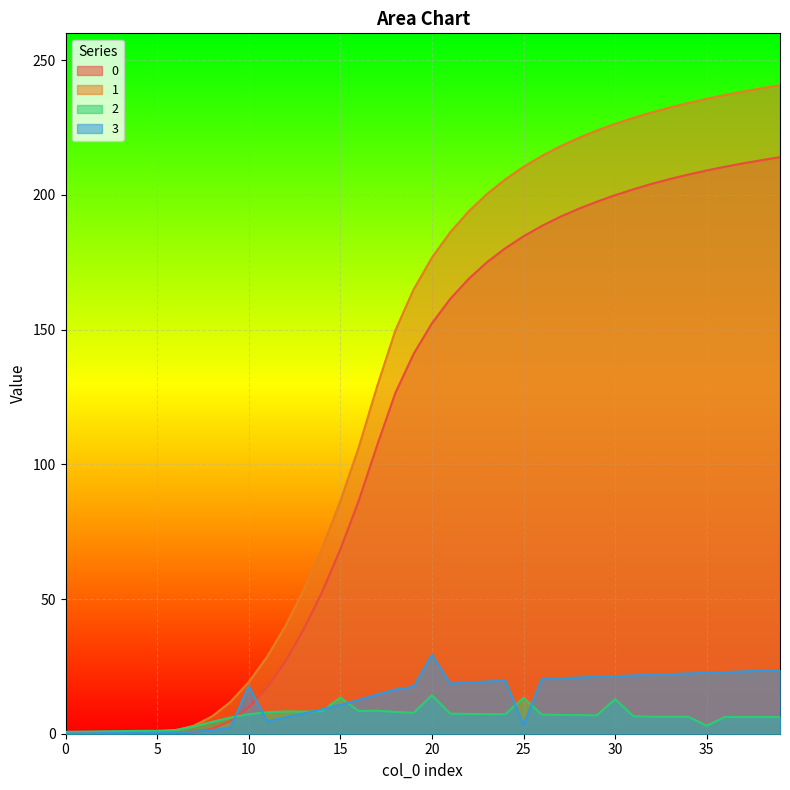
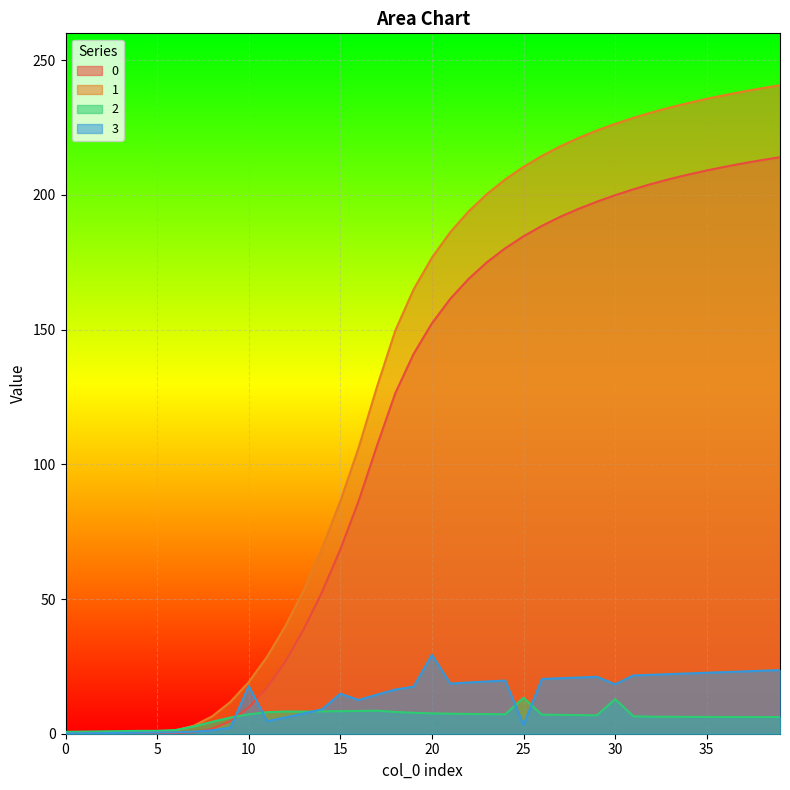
  {
    "2": {
      "10": 7,
-     "15": 13,
-     "20": 14,
+     "15": 8,
+     "20": 8,
      "25": 13,
      "30": 13,
-     "35": 3
+     "35": 6
    },
    "3": {
      "10": 18,
-     "15": 11,
+     "15": 15,
      "20": 29,
      "25": 3,
-     "30": 21,
+     "30": 18,
      "35": 23
    }
  }
